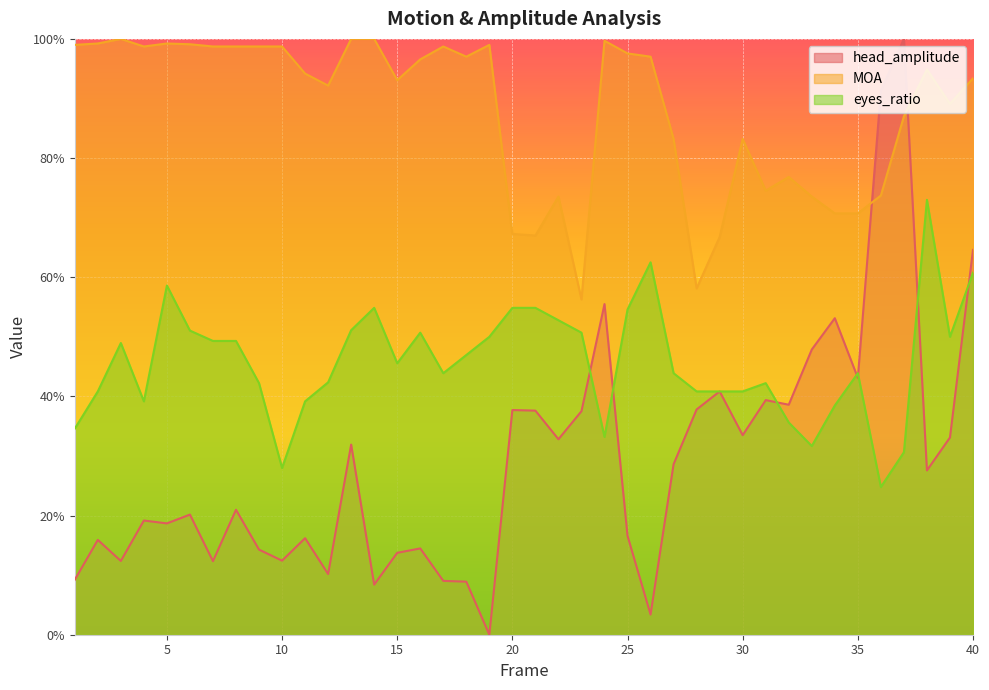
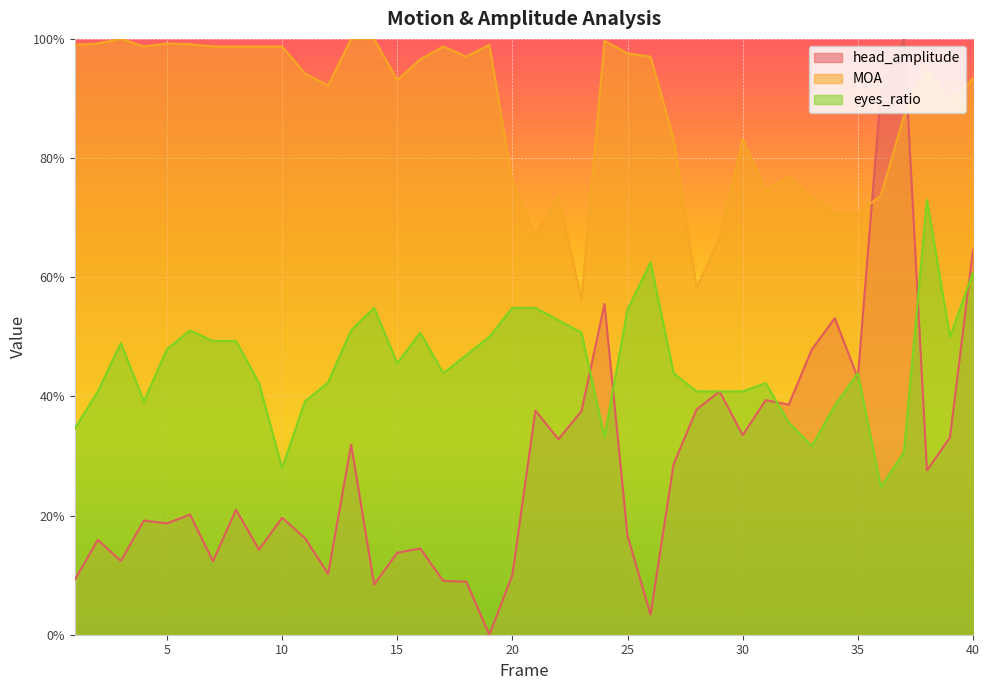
  {
    "head_amplitude": {
      "5": "19%",
-     "10": "12%",
+     "10": "20%",
      "15": "14%",
-     "20": "38%",
+     "20": "10%",
      "25": "17%",
      "30": "33%",
      "35": "43%",
      "40": "65%"
    },
    "MOA": {
      "5": "99%",
      "10": "99%",
      "15": "93%",
-     "20": "67%",
+     "20": "76%",
      "25": "98%",
      "30": "83%",
      "35": "71%",
      "40": "93%"
    },
    "eyes_ratio": {
-     "5": "59%",
+     "5": "48%",
      "10": "28%",
      "15": "46%",
      "20": "55%",
      "25": "55%",
      "30": "41%",
      "35": "44%",
      "40": "61%"
    }
  }
